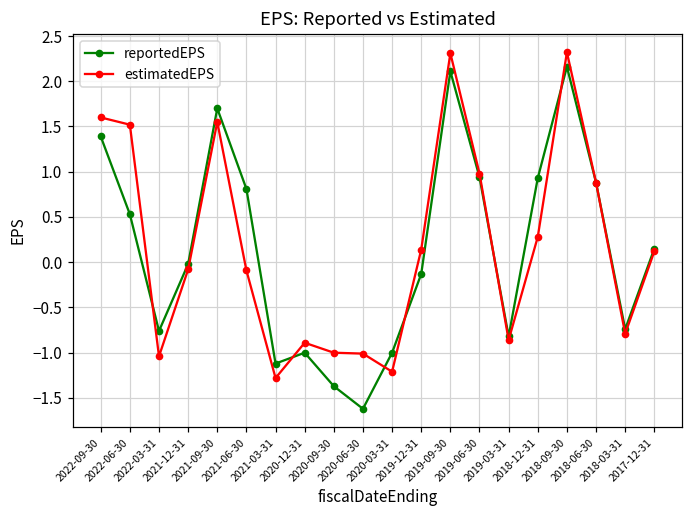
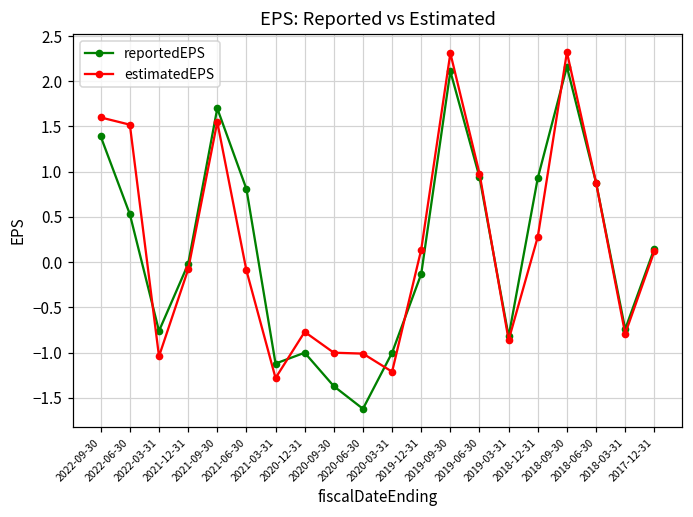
  {
    "reportedEPS": {
      "2022-09-30": 1.4,
      "2022-06-30": 0.5,
      "2022-03-31": -0.8,
      "2021-12-31": 0.0,
      "2021-09-30": 1.7,
      "2021-06-30": 0.8,
      "2021-03-31": -1.1,
      "2020-12-31": -1.0,
      "2020-09-30": -1.4,
      "2020-06-30": -1.6,
      "2020-03-31": -1.0,
      "2019-12-31": -0.1,
      "2019-09-30": 2.1,
      "2019-06-30": 0.9,
      "2019-03-31": -0.8,
      "2018-12-31": 0.9,
      "2018-09-30": 2.2,
      "2018-03-31": -0.7
    },
    "estimatedEPS": {
      "2022-09-30": 1.6,
      "2022-06-30": 1.5,
      "2022-03-31": -1.0,
      "2021-12-31": -0.1,
      "2021-09-30": 1.6,
      "2021-06-30": -0.1,
      "2021-03-31": -1.3,
-     "2020-12-31": -0.9,
+     "2020-12-31": -0.8,
      "2020-09-30": -1.0,
      "2020-06-30": -1.0,
      "2020-03-31": -1.2,
      "2019-12-31": 0.1,
      "2019-09-30": 2.3,
      "2019-06-30": 1.0,
      "2019-03-31": -0.9,
      "2018-12-31": 0.3,
      "2018-09-30": 2.3,
      "2018-03-31": -0.8
    }
  }
